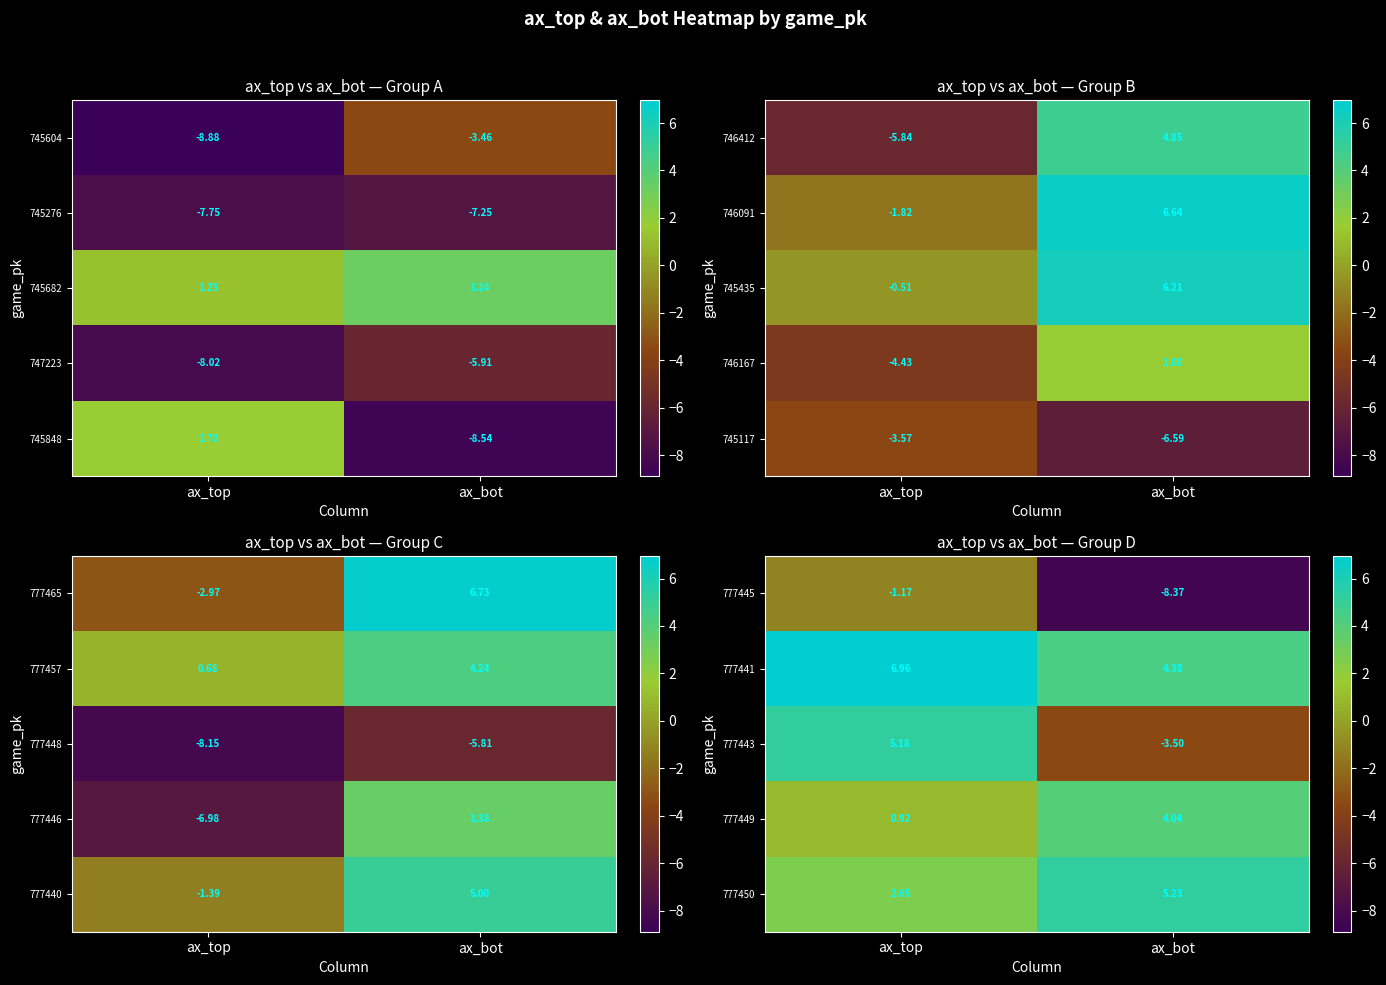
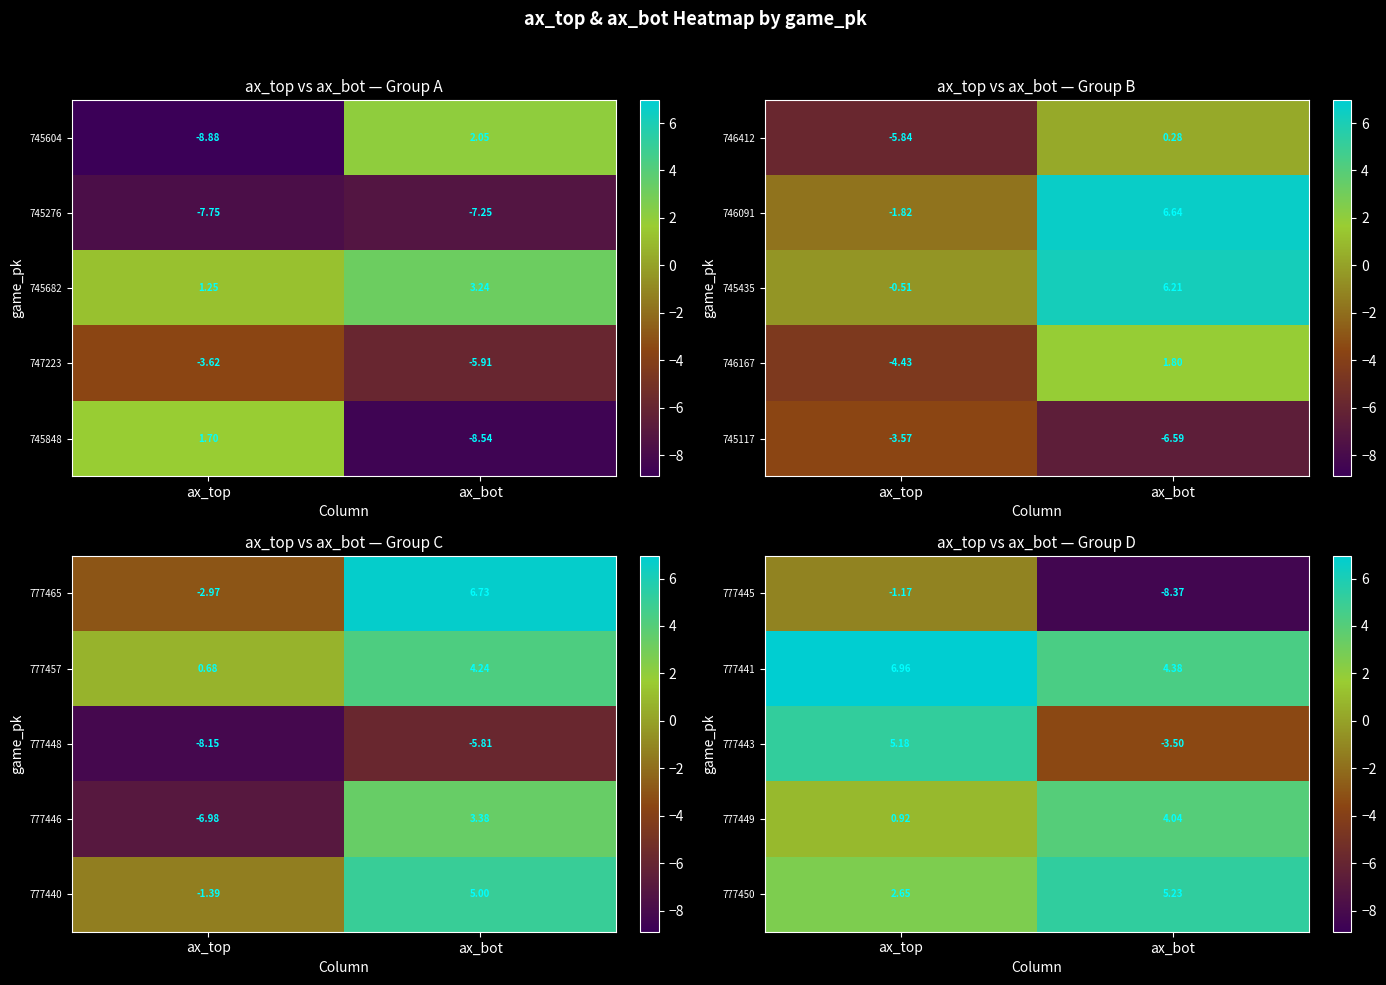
  {
    "ax_top vs ax_bot — Group A": {
      "745604": {
        "ax_top": -8.88,
-       "ax_bot": -3.46
+       "ax_bot": 2.05
      },
      "745276": {
        "ax_top": -7.75,
        "ax_bot": -7.25
      },
      "745682": {
        "ax_top": 1.25,
        "ax_bot": 3.24
      },
      "747223": {
-       "ax_top": -8.02,
+       "ax_top": -3.62,
        "ax_bot": -5.91
      },
      "745848": {
        "ax_top": 1.70,
        "ax_bot": -8.54
      }
    },
    "ax_top vs ax_bot — Group B": {
      "746412": {
        "ax_top": -5.84,
-       "ax_bot": 4.85
+       "ax_bot": 0.28
      },
      "746091": {
        "ax_top": -1.82,
        "ax_bot": 6.64
      },
      "745435": {
        "ax_top": -0.51,
        "ax_bot": 6.21
      },
      "746167": {
        "ax_top": -4.43,
        "ax_bot": 1.80
      },
      "745117": {
        "ax_top": -3.57,
        "ax_bot": -6.59
      }
    },
    "ax_top vs ax_bot — Group C": {
      "777465": {
        "ax_top": -2.97,
        "ax_bot": 6.73
      },
      "777457": {
        "ax_top": 0.68,
        "ax_bot": 4.24
      },
      "777448": {
        "ax_top": -8.15,
        "ax_bot": -5.81
      },
      "777446": {
        "ax_top": -6.98,
        "ax_bot": 3.38
      },
      "777440": {
        "ax_top": -1.39,
        "ax_bot": 5.00
      }
    },
    "ax_top vs ax_bot — Group D": {
      "777445": {
        "ax_top": -1.17,
        "ax_bot": -8.37
      },
      "777441": {
        "ax_top": 6.96,
        "ax_bot": 4.38
      },
      "777443": {
        "ax_top": 5.18,
        "ax_bot": -3.50
      },
      "777449": {
        "ax_top": 0.92,
        "ax_bot": 4.04
      },
      "777450": {
        "ax_top": 2.65,
        "ax_bot": 5.23
      }
    }
  }
